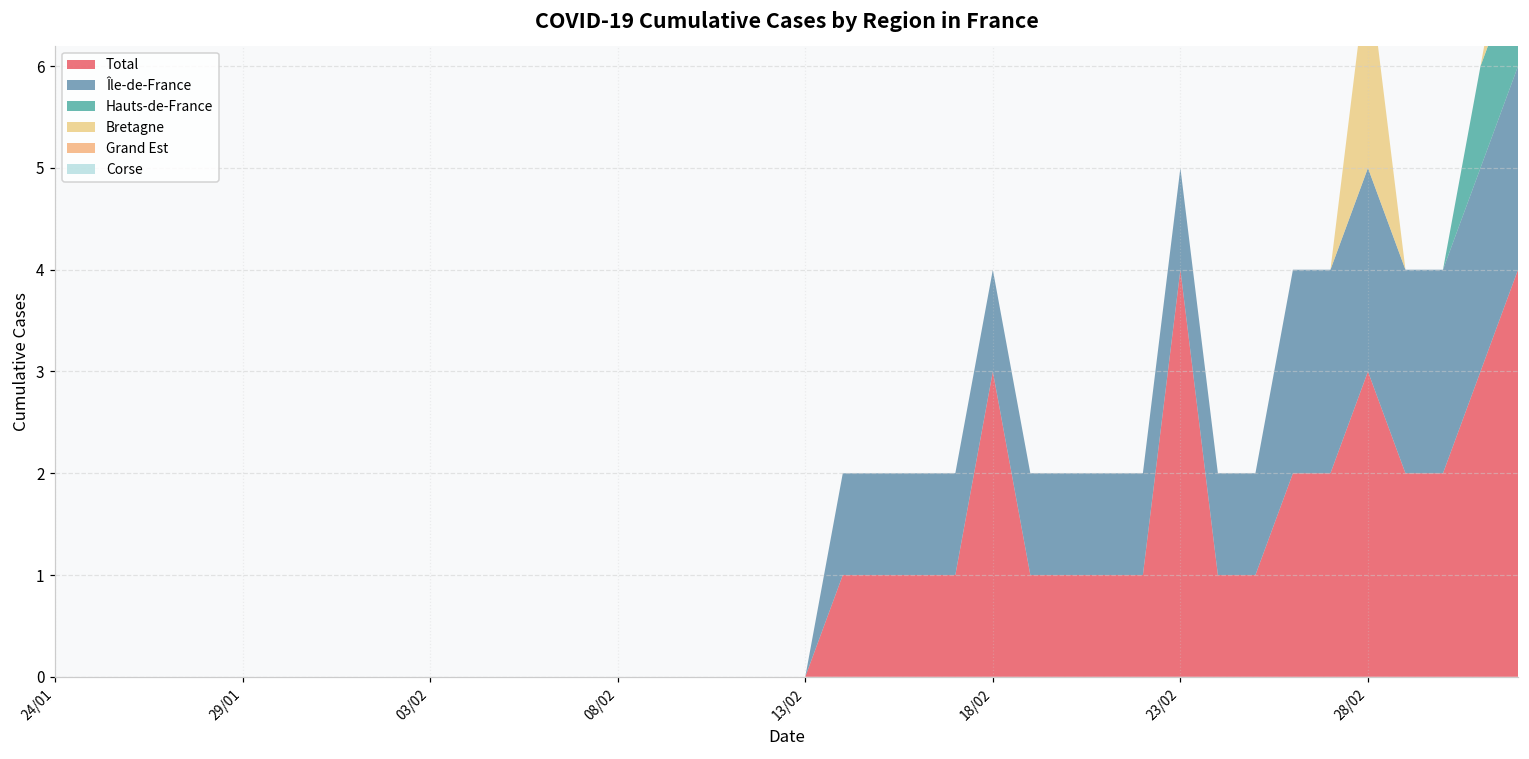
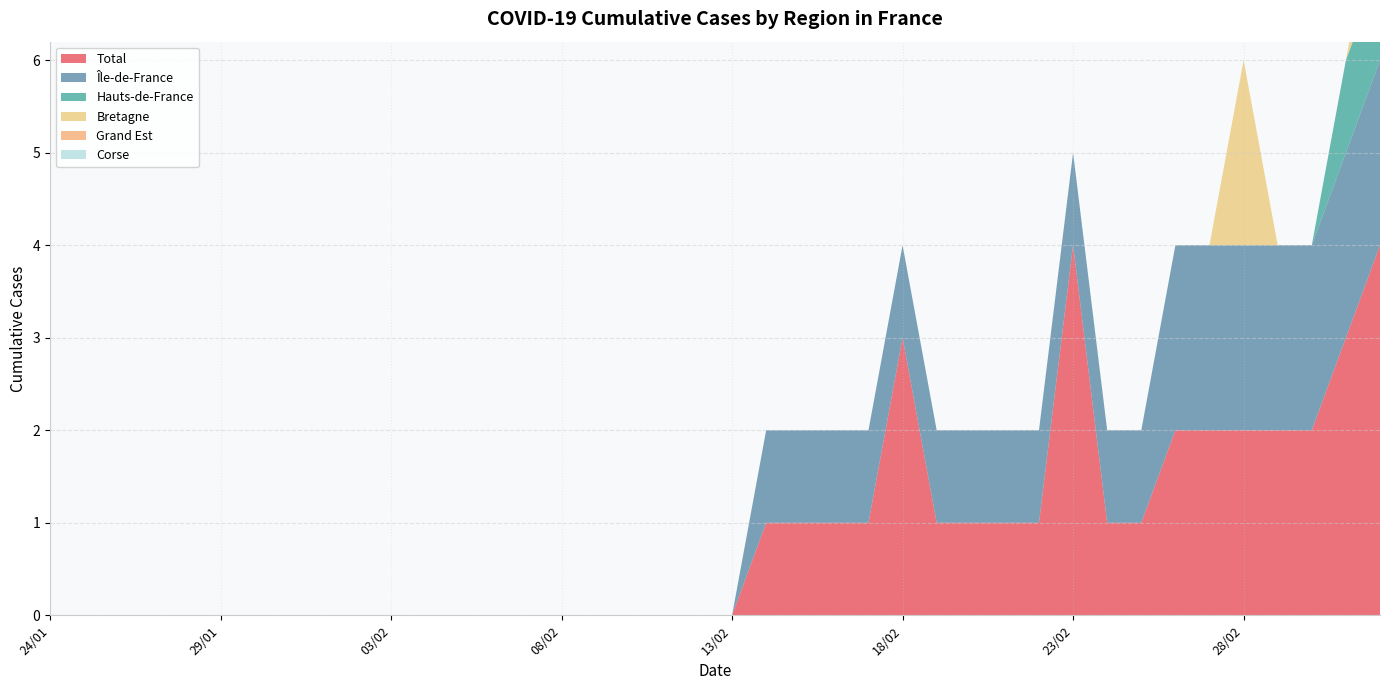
  {
    "Total": {
      "18/02": 3,
      "23/02": 4,
-     "28/02": 3
+     "28/02": 2
    }
  }
